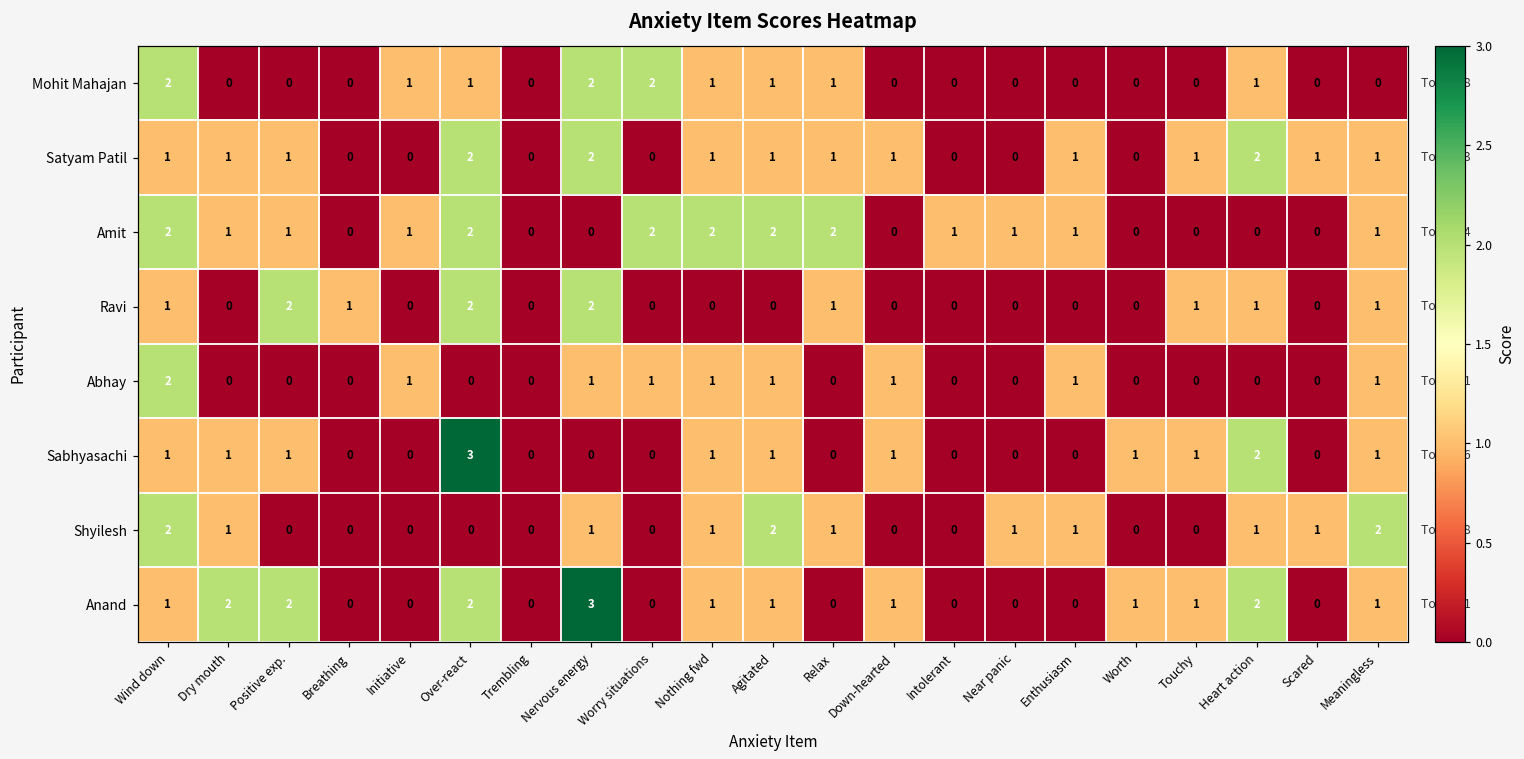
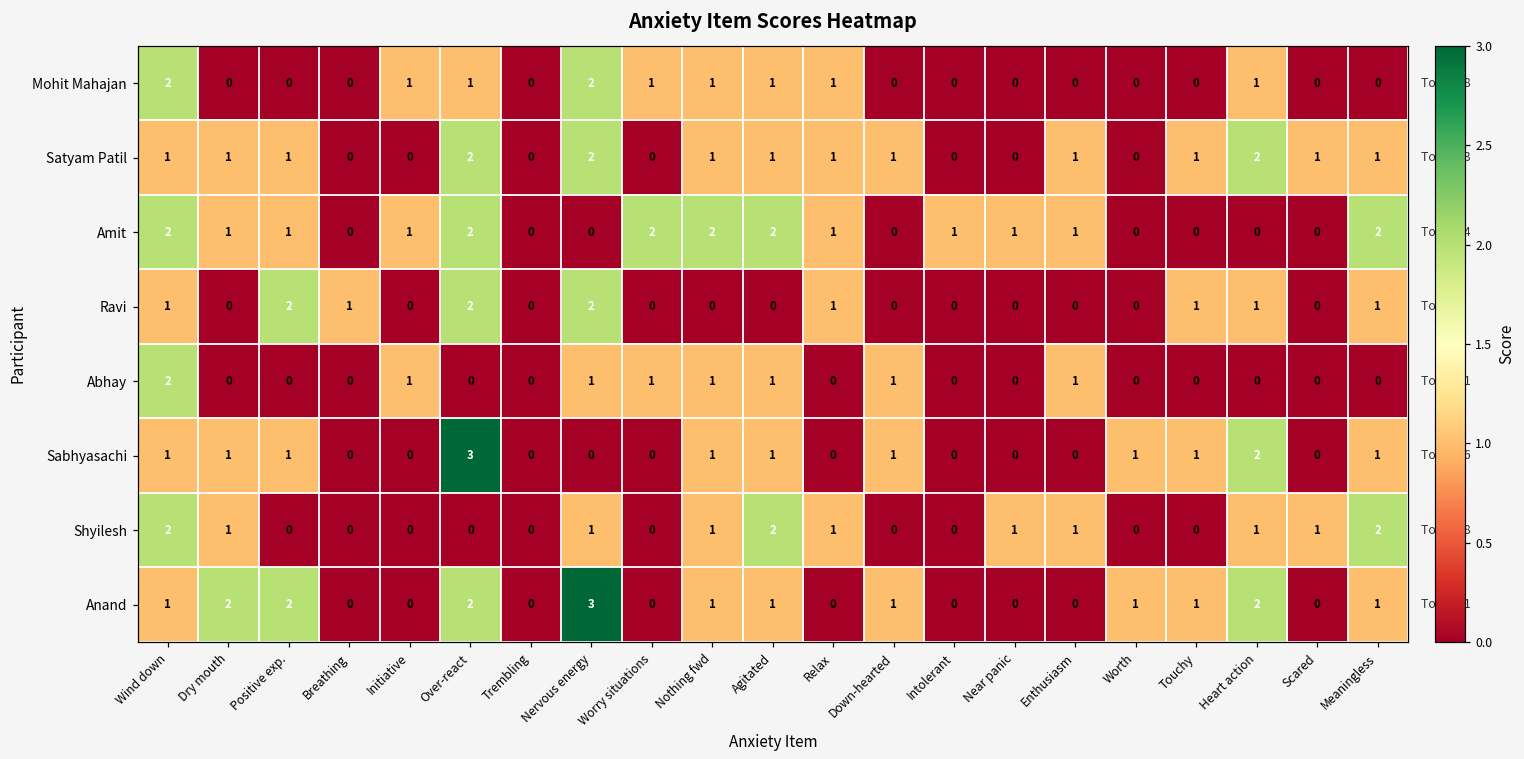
  {
    "Mohit Mahajan": {
      "Wind down": 2,
      "Dry mouth": 0,
      "Positive exp.": 0,
      "Breathing": 0,
      "Initiative": 1,
      "Over-react": 1,
      "Trembling": 0,
      "Nervous energy": 2,
-     "Worry situations": 2,
+     "Worry situations": 1,
      "Nothing fwd": 1,
      "Agitated": 1,
      "Relax": 1,
      "Down-hearted": 0,
      "Intolerant": 0,
      "Near panic": 0,
      "Enthusiasm": 0,
      "Worth": 0,
      "Touchy": 0,
      "Heart action": 1,
      "Scared": 0,
      "Meaningless": 0
    },
    "Satyam Patil": {
      "Wind down": 1,
      "Dry mouth": 1,
      "Positive exp.": 1,
      "Breathing": 0,
      "Initiative": 0,
      "Over-react": 2,
      "Trembling": 0,
      "Nervous energy": 2,
      "Worry situations": 0,
      "Nothing fwd": 1,
      "Agitated": 1,
      "Relax": 1,
      "Down-hearted": 1,
      "Intolerant": 0,
      "Near panic": 0,
      "Enthusiasm": 1,
      "Worth": 0,
      "Touchy": 1,
      "Heart action": 2,
      "Scared": 1,
      "Meaningless": 1
    },
    "Amit": {
      "Wind down": 2,
      "Dry mouth": 1,
      "Positive exp.": 1,
      "Breathing": 0,
      "Initiative": 1,
      "Over-react": 2,
      "Trembling": 0,
      "Nervous energy": 0,
      "Worry situations": 2,
      "Nothing fwd": 2,
      "Agitated": 2,
-     "Relax": 2,
+     "Relax": 1,
      "Down-hearted": 0,
      "Intolerant": 1,
      "Near panic": 1,
      "Enthusiasm": 1,
      "Worth": 0,
      "Touchy": 0,
      "Heart action": 0,
      "Scared": 0,
-     "Meaningless": 1
+     "Meaningless": 2
    },
    "Ravi": {
      "Wind down": 1,
      "Dry mouth": 0,
      "Positive exp.": 2,
      "Breathing": 1,
      "Initiative": 0,
      "Over-react": 2,
      "Trembling": 0,
      "Nervous energy": 2,
      "Worry situations": 0,
      "Nothing fwd": 0,
      "Agitated": 0,
      "Relax": 1,
      "Down-hearted": 0,
      "Intolerant": 0,
      "Near panic": 0,
      "Enthusiasm": 0,
      "Worth": 0,
      "Touchy": 1,
      "Heart action": 1,
      "Scared": 0,
      "Meaningless": 1
    },
    "Abhay": {
      "Wind down": 2,
      "Dry mouth": 0,
      "Positive exp.": 0,
      "Breathing": 0,
      "Initiative": 1,
      "Over-react": 0,
      "Trembling": 0,
      "Nervous energy": 1,
      "Worry situations": 1,
      "Nothing fwd": 1,
      "Agitated": 1,
      "Relax": 0,
      "Down-hearted": 1,
      "Intolerant": 0,
      "Near panic": 0,
      "Enthusiasm": 1,
      "Worth": 0,
      "Touchy": 0,
      "Heart action": 0,
      "Scared": 0,
-     "Meaningless": 1
+     "Meaningless": 0
    },
    "Sabhyasachi": {
      "Wind down": 1,
      "Dry mouth": 1,
      "Positive exp.": 1,
      "Breathing": 0,
      "Initiative": 0,
      "Over-react": 3,
      "Trembling": 0,
      "Nervous energy": 0,
      "Worry situations": 0,
      "Nothing fwd": 1,
      "Agitated": 1,
      "Relax": 0,
      "Down-hearted": 1,
      "Intolerant": 0,
      "Near panic": 0,
      "Enthusiasm": 0,
      "Worth": 1,
      "Touchy": 1,
      "Heart action": 2,
      "Scared": 0,
      "Meaningless": 1
    },
    "Shyilesh": {
      "Wind down": 2,
      "Dry mouth": 1,
      "Positive exp.": 0,
      "Breathing": 0,
      "Initiative": 0,
      "Over-react": 0,
      "Trembling": 0,
      "Nervous energy": 1,
      "Worry situations": 0,
      "Nothing fwd": 1,
      "Agitated": 2,
      "Relax": 1,
      "Down-hearted": 0,
      "Intolerant": 0,
      "Near panic": 1,
      "Enthusiasm": 1,
      "Worth": 0,
      "Touchy": 0,
      "Heart action": 1,
      "Scared": 1,
      "Meaningless": 2
    },
    "Anand": {
      "Wind down": 1,
      "Dry mouth": 2,
      "Positive exp.": 2,
      "Breathing": 0,
      "Initiative": 0,
      "Over-react": 2,
      "Trembling": 0,
      "Nervous energy": 3,
      "Worry situations": 0,
      "Nothing fwd": 1,
      "Agitated": 1,
      "Relax": 0,
      "Down-hearted": 1,
      "Intolerant": 0,
      "Near panic": 0,
      "Enthusiasm": 0,
      "Worth": 1,
      "Touchy": 1,
      "Heart action": 2,
      "Scared": 0,
      "Meaningless": 1
    }
  }
